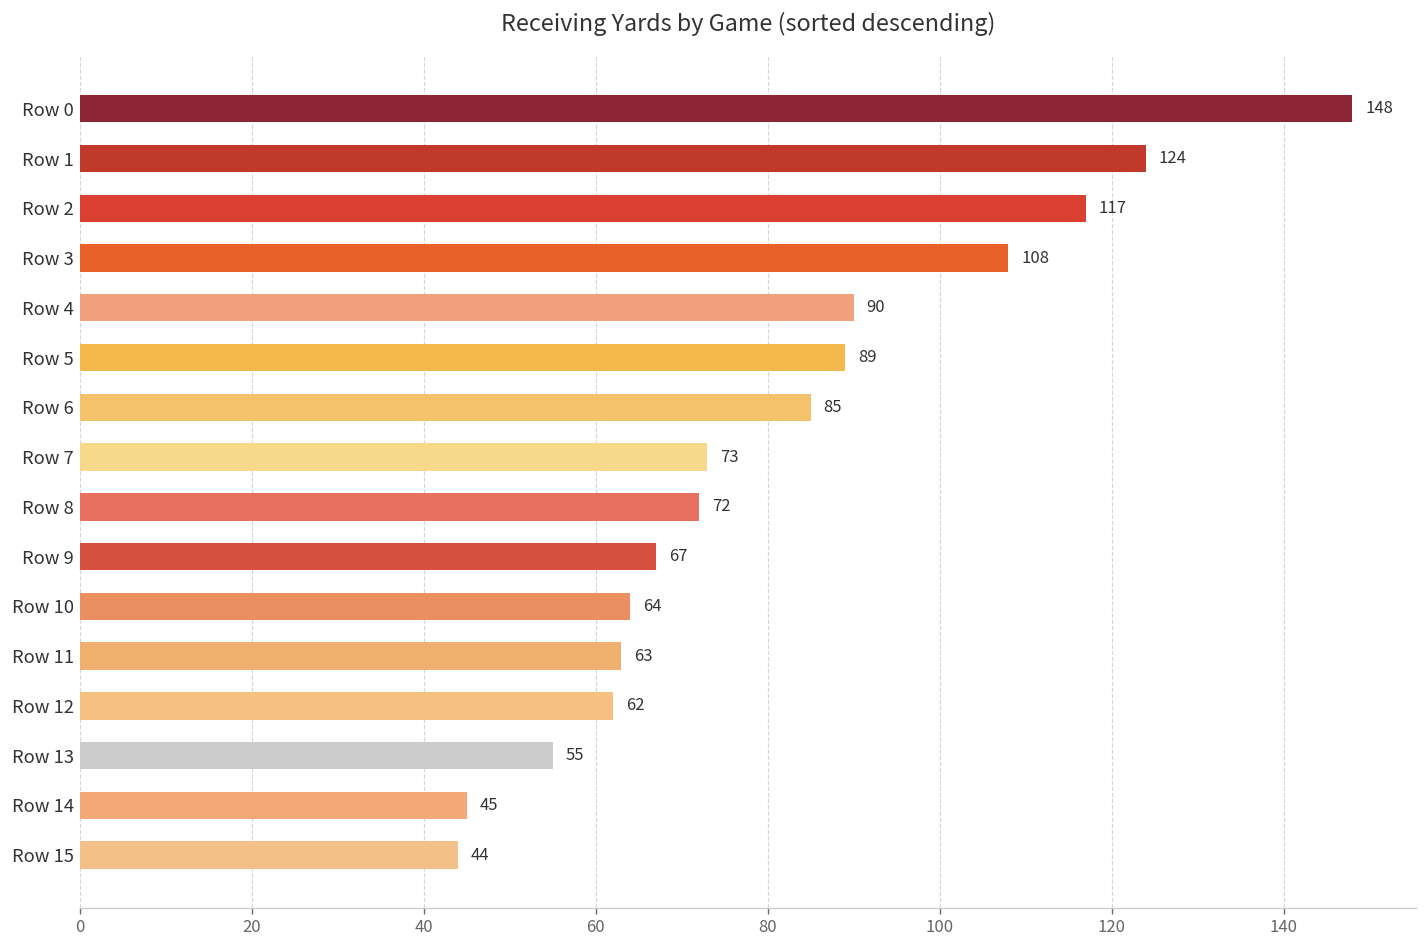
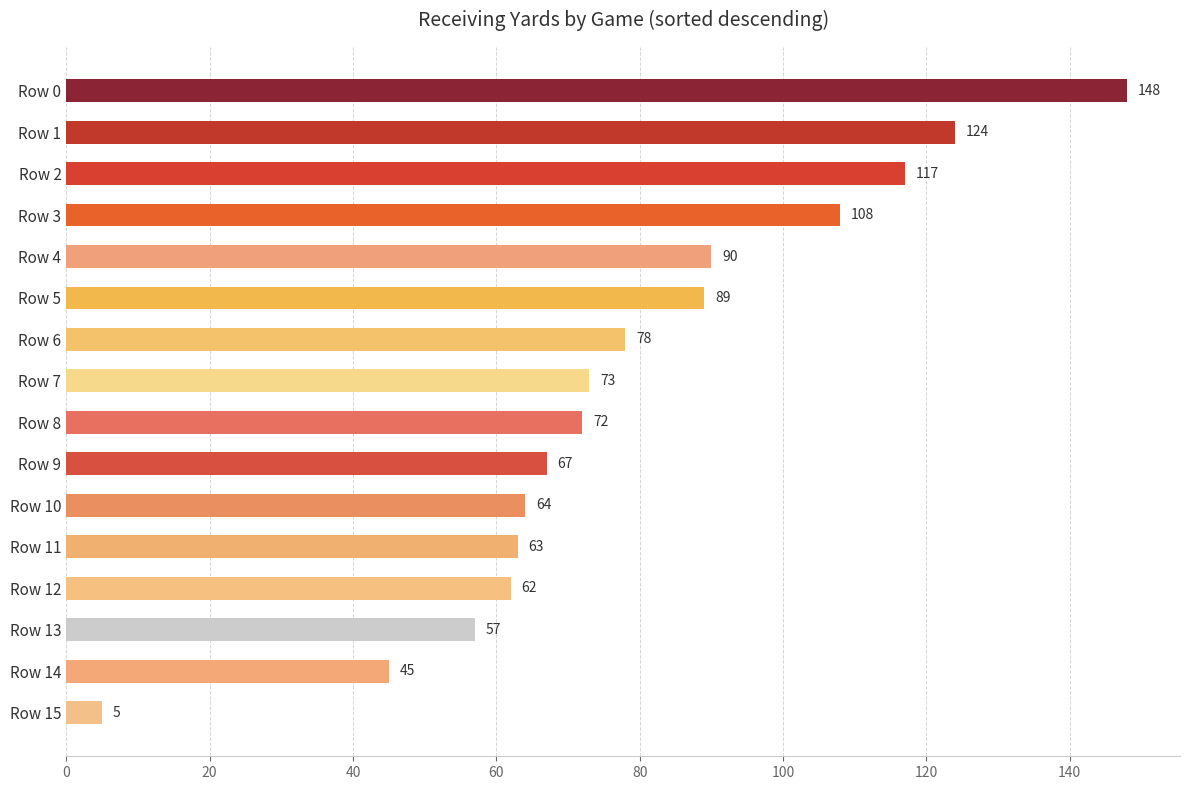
  {
    "Row 0": 148,
    "Row 1": 124,
    "Row 2": 117,
    "Row 3": 108,
    "Row 4": 90,
    "Row 5": 89,
-   "Row 6": 85,
+   "Row 6": 78,
    "Row 7": 73,
    "Row 8": 72,
    "Row 9": 67,
    "Row 10": 64,
    "Row 11": 63,
    "Row 12": 62,
-   "Row 13": 55,
+   "Row 13": 57,
    "Row 14": 45,
-   "Row 15": 44
+   "Row 15": 5
  }
